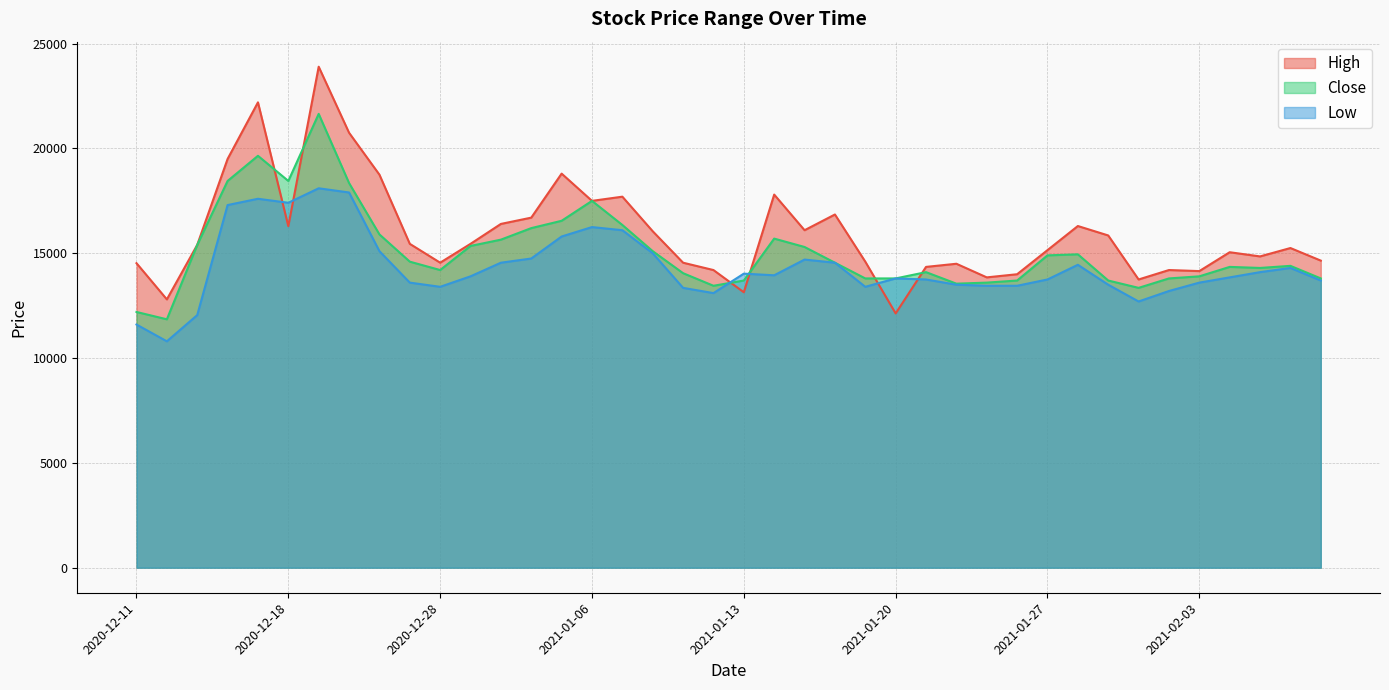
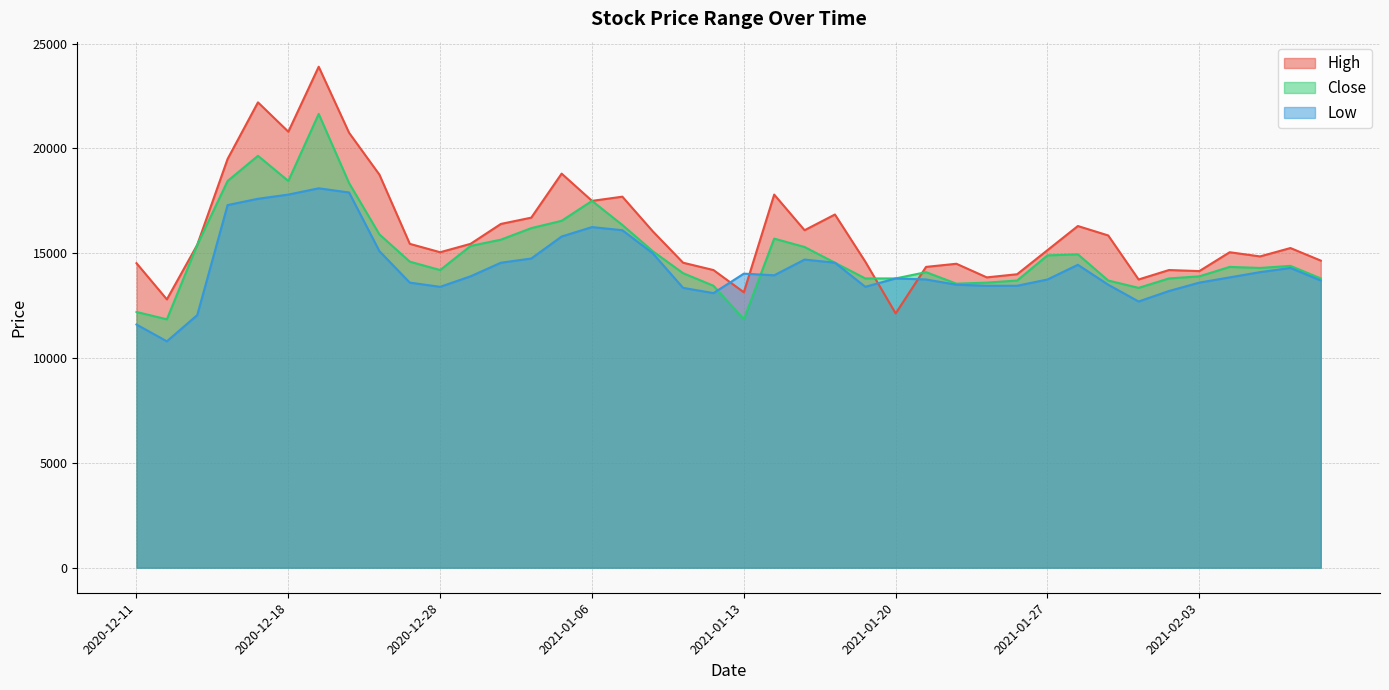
  {
    "High": {
      "2020-12-11": 14500,
-     "2020-12-18": 16300,
-     "2020-12-28": 14600,
+     "2020-12-18": 20800,
+     "2020-12-28": 15100,
      "2021-01-13": 13100,
      "2021-01-20": 12100,
      "2021-01-27": 15200,
      "2021-02-03": 14200
    },
    "Close": {
      "2020-12-11": 12200,
      "2020-12-18": 18500,
      "2020-12-28": 14200,
-     "2021-01-13": 13700,
+     "2021-01-13": 11900,
      "2021-01-27": 14900,
      "2021-02-03": 13900
    },
    "Low": {
      "2020-12-11": 11600,
-     "2020-12-18": 17400,
+     "2020-12-18": 17800,
      "2020-12-28": 13400,
      "2021-01-06": 16300,
      "2021-01-13": 14000,
      "2021-01-27": 13800,
      "2021-02-03": 13600
    }
  }
